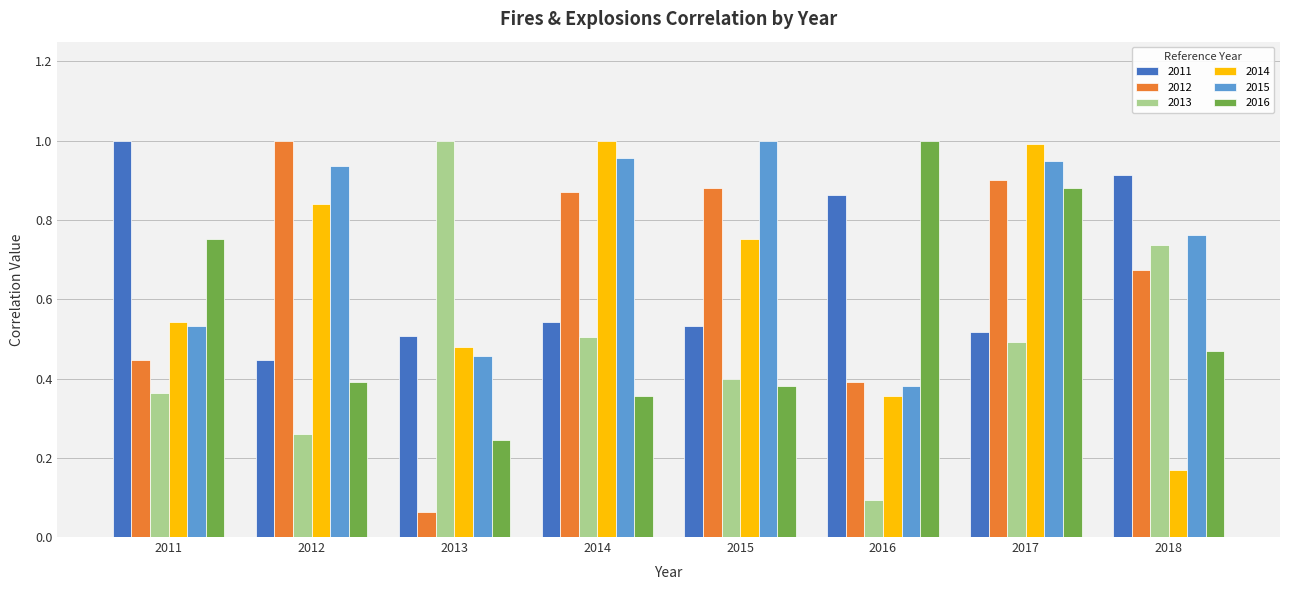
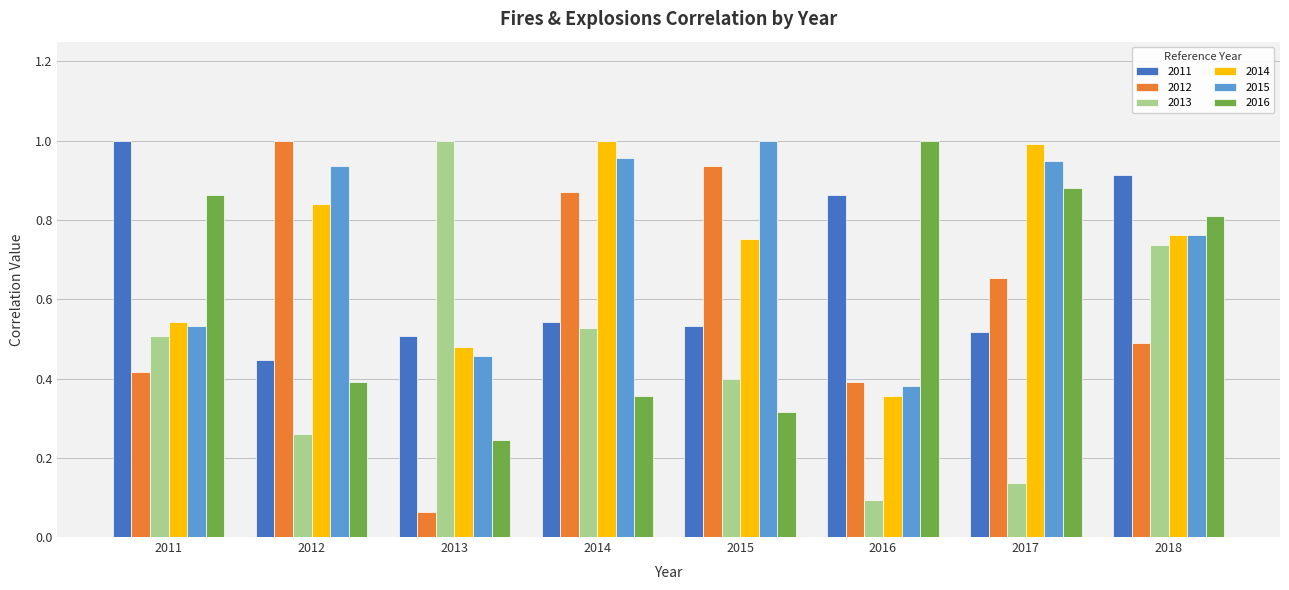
  {
    "2012": {
-     "2011": 0.45,
+     "2011": 0.42,
      "2012": 1.00,
      "2013": 0.06,
      "2014": 0.87,
-     "2015": 0.88,
+     "2015": 0.94,
      "2016": 0.39,
-     "2017": 0.90,
-     "2018": 0.67
+     "2017": 0.65,
+     "2018": 0.49
    },
    "2013": {
-     "2011": 0.36,
+     "2011": 0.51,
      "2012": 0.26,
      "2013": 1.00,
-     "2014": 0.50,
+     "2014": 0.53,
      "2015": 0.40,
      "2016": 0.09,
-     "2017": 0.49,
+     "2017": 0.14,
      "2018": 0.74
    },
    "2014": {
      "2011": 0.54,
      "2012": 0.84,
      "2013": 0.48,
      "2014": 1.00,
      "2015": 0.75,
      "2016": 0.36,
      "2017": 0.99,
-     "2018": 0.17
+     "2018": 0.76
    },
    "2016": {
-     "2011": 0.75,
+     "2011": 0.86,
      "2012": 0.39,
      "2013": 0.24,
      "2014": 0.36,
-     "2015": 0.38,
+     "2015": 0.31,
      "2016": 1.00,
      "2017": 0.88,
-     "2018": 0.47
+     "2018": 0.81
    }
  }
